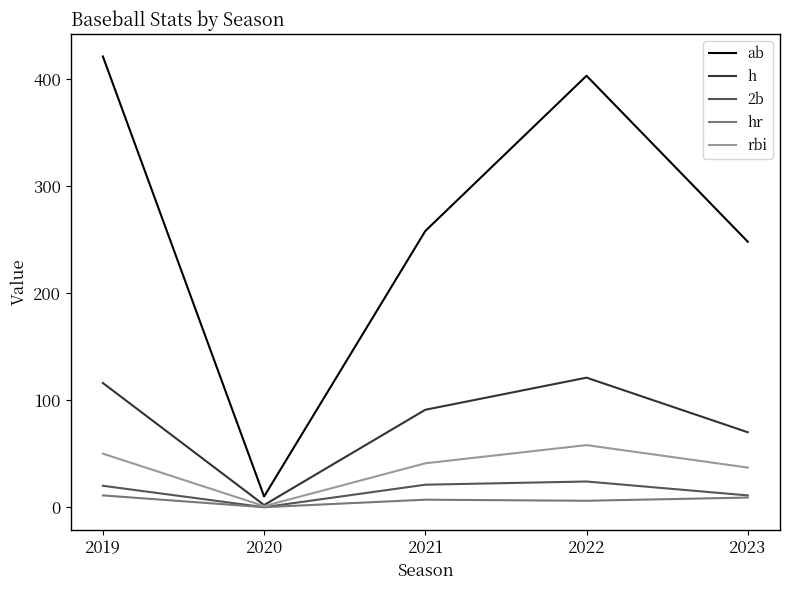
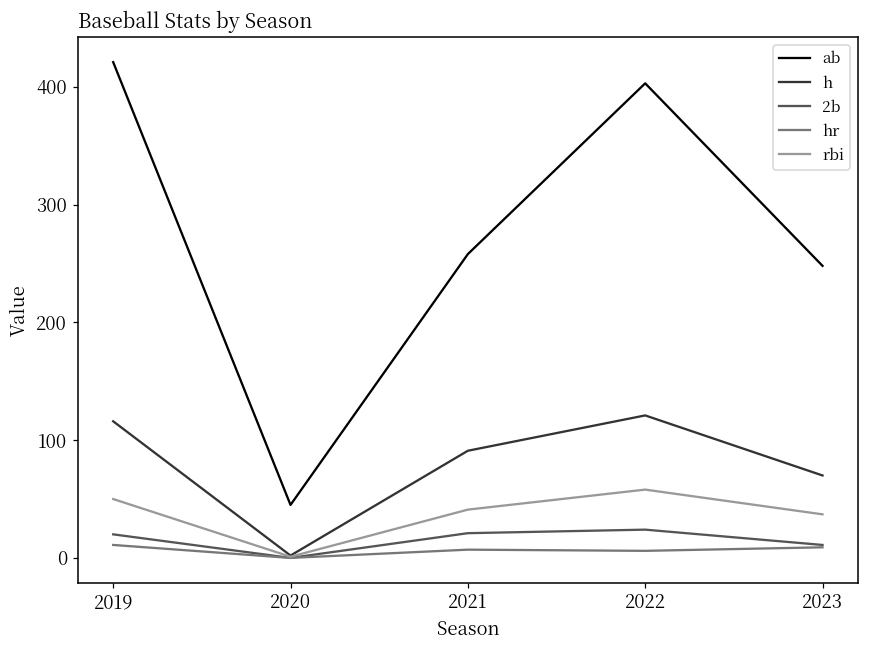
  {
    "ab": {
      "2019": 421,
-     "2020": 10,
+     "2020": 45,
      "2021": 258,
      "2022": 403,
      "2023": 248
    }
  }
